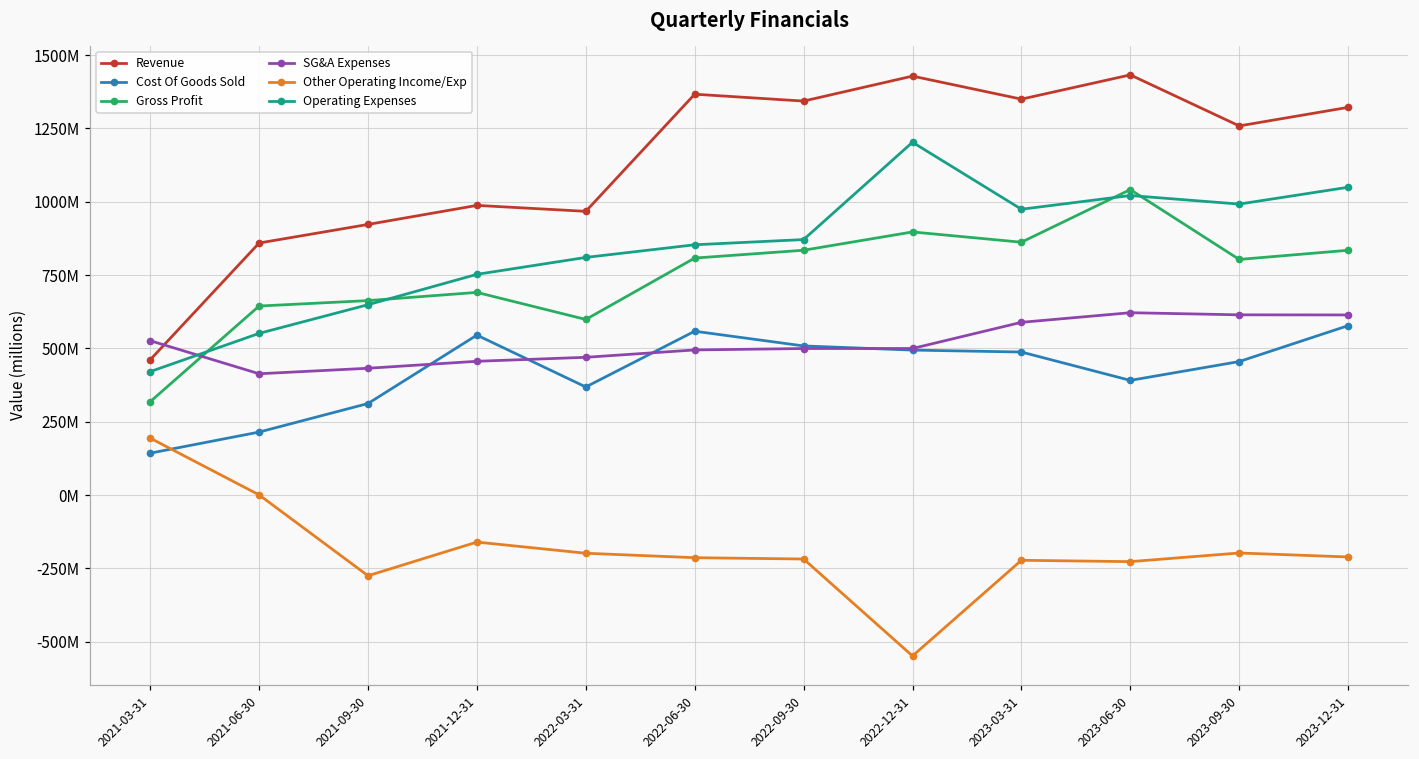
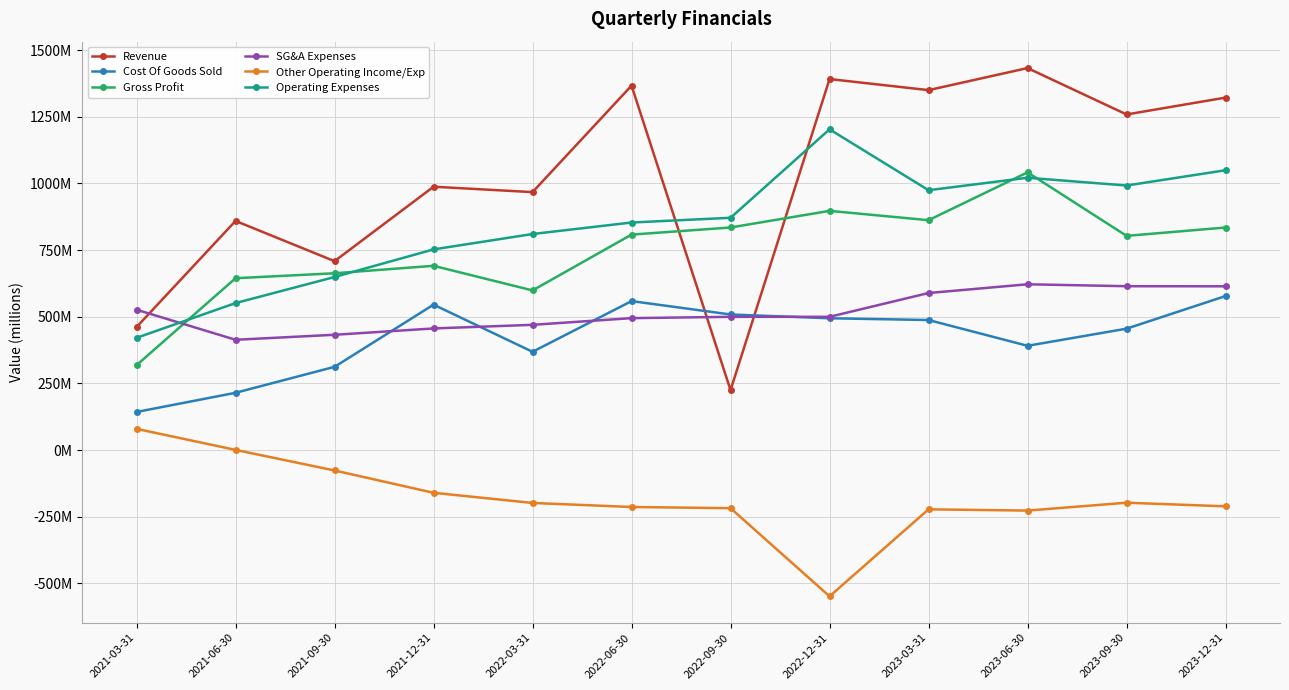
  {
    "Revenue": {
      "2021-03-31": 460000000,
      "2021-06-30": 860000000,
-     "2021-09-30": 920000000,
+     "2021-09-30": 710000000,
      "2021-12-31": 990000000,
      "2022-03-31": 970000000,
      "2022-06-30": 1370000000,
-     "2022-09-30": 1340000000,
-     "2022-12-31": 1430000000,
+     "2022-09-30": 220000000,
+     "2022-12-31": 1390000000,
      "2023-03-31": 1350000000,
      "2023-06-30": 1430000000,
      "2023-09-30": 1260000000,
      "2023-12-31": 1320000000
    },
    "Cost Of Goods Sold": {
      "2021-03-31": 140000000,
      "2021-06-30": 210000000,
      "2021-09-30": 310000000,
      "2021-12-31": 550000000,
      "2022-03-31": 370000000,
      "2022-06-30": 560000000,
      "2023-03-31": 490000000,
      "2023-06-30": 390000000,
      "2023-09-30": 460000000,
      "2023-12-31": 580000000
    },
    "SG&A Expenses": {
      "2021-03-31": 530000000,
      "2021-06-30": 410000000,
      "2021-09-30": 430000000,
      "2021-12-31": 460000000,
      "2022-03-31": 470000000,
      "2022-06-30": 490000000,
      "2023-03-31": 590000000,
      "2023-06-30": 620000000,
      "2023-09-30": 610000000,
      "2023-12-31": 610000000
    },
    "Other Operating Income/Exp": {
-     "2021-03-31": 190000000,
+     "2021-03-31": 80000000,
      "2021-06-30": 0,
-     "2021-09-30": -270000000,
+     "2021-09-30": -80000000,
      "2021-12-31": -160000000,
      "2022-03-31": -200000000,
      "2022-06-30": -210000000,
      "2022-09-30": -220000000,
      "2022-12-31": -550000000,
      "2023-03-31": -220000000,
      "2023-06-30": -230000000,
      "2023-09-30": -200000000,
      "2023-12-31": -210000000
    }
  }
